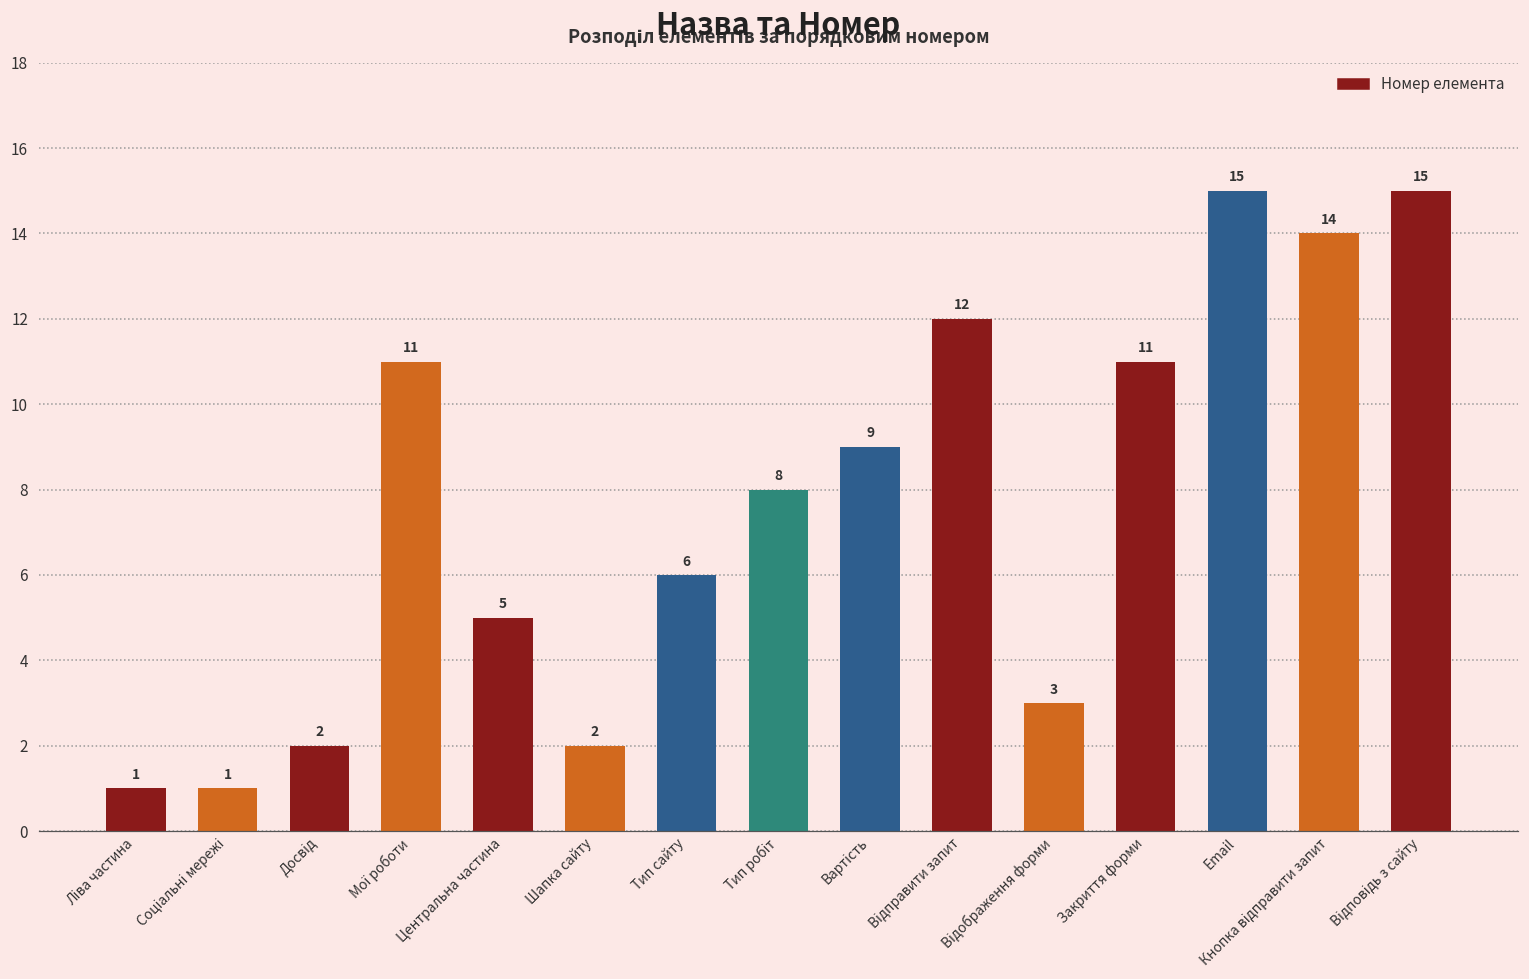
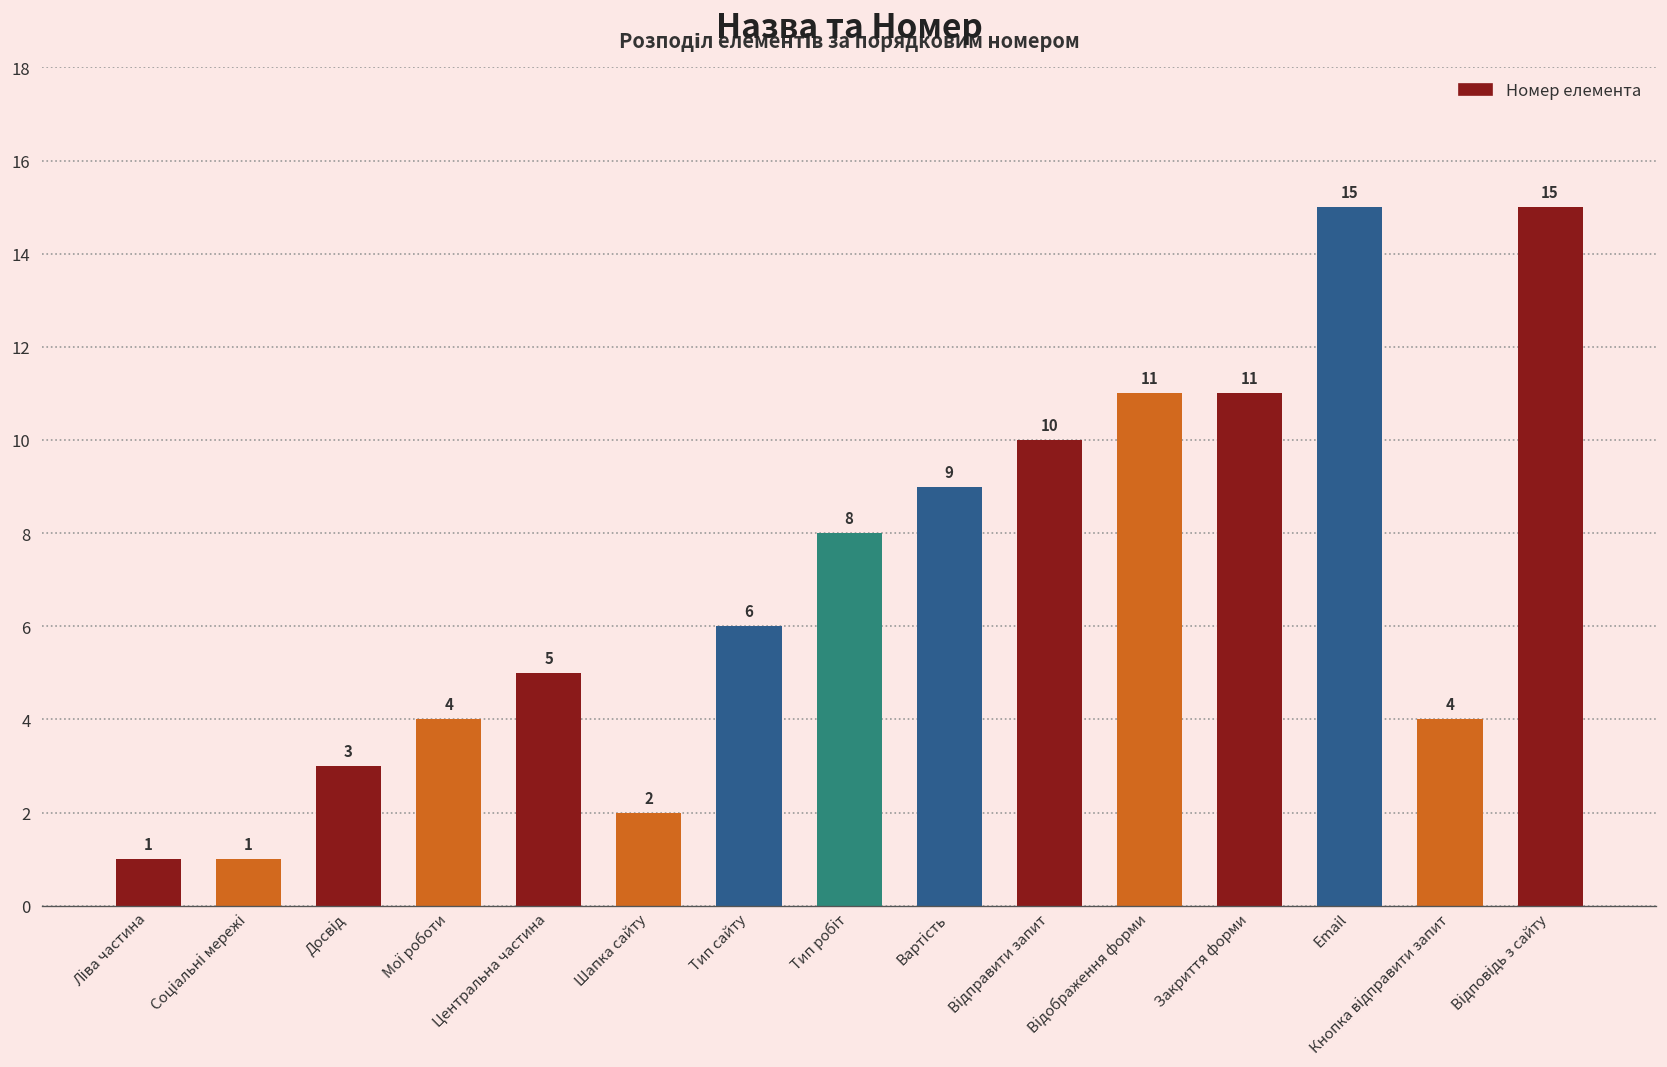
  {
    "Ліва частина": 1,
    "Соціальні мережі": 1,
-   "Досвід": 2,
-   "Мої роботи": 11,
+   "Досвід": 3,
+   "Мої роботи": 4,
    "Центральна частина": 5,
    "Шапка сайту": 2,
    "Тип сайту": 6,
    "Тип робіт": 8,
    "Вартість": 9,
-   "Відправити запит": 12,
-   "Відображення форми": 3,
+   "Відправити запит": 10,
+   "Відображення форми": 11,
    "Закриття форми": 11,
    "Email": 15,
-   "Кнопка відправити запит": 14,
+   "Кнопка відправити запит": 4,
    "Відповідь з сайту": 15
  }
